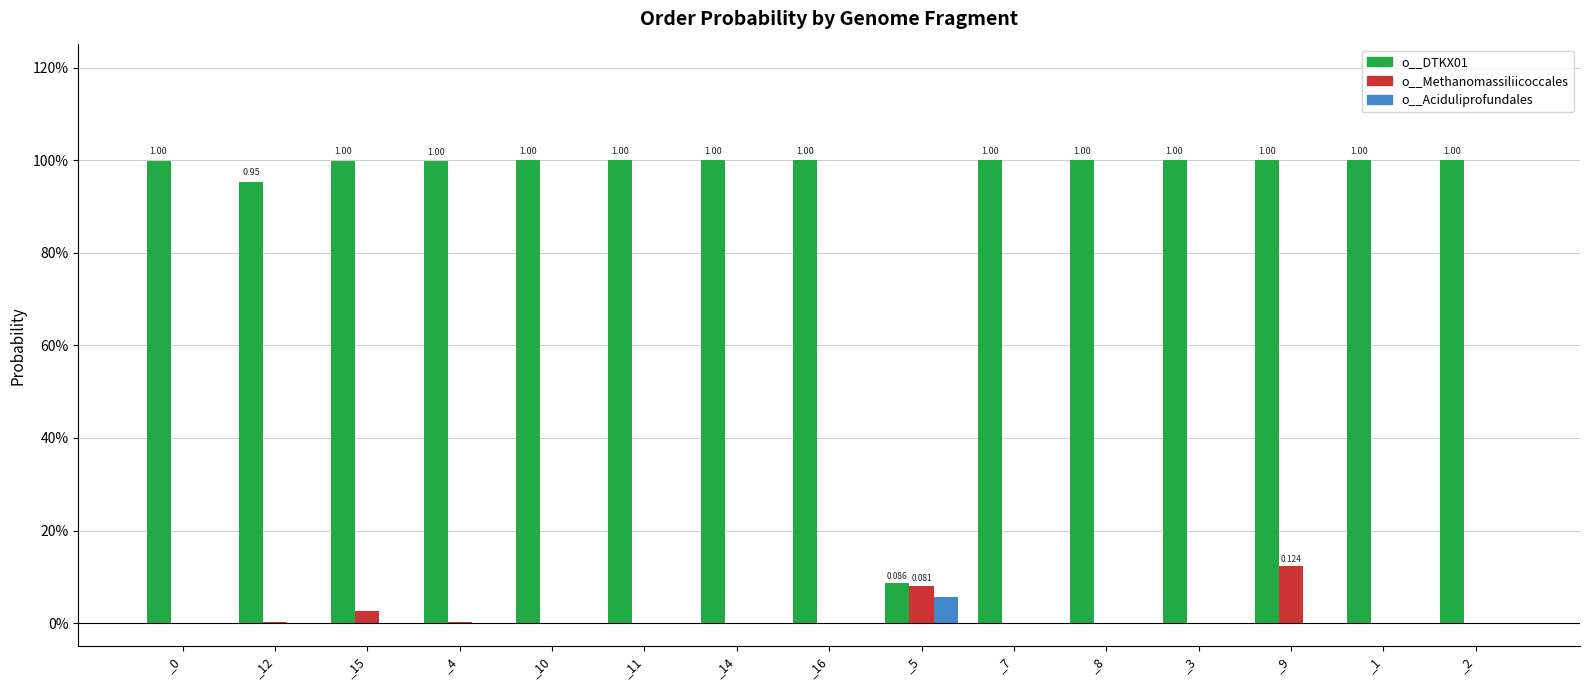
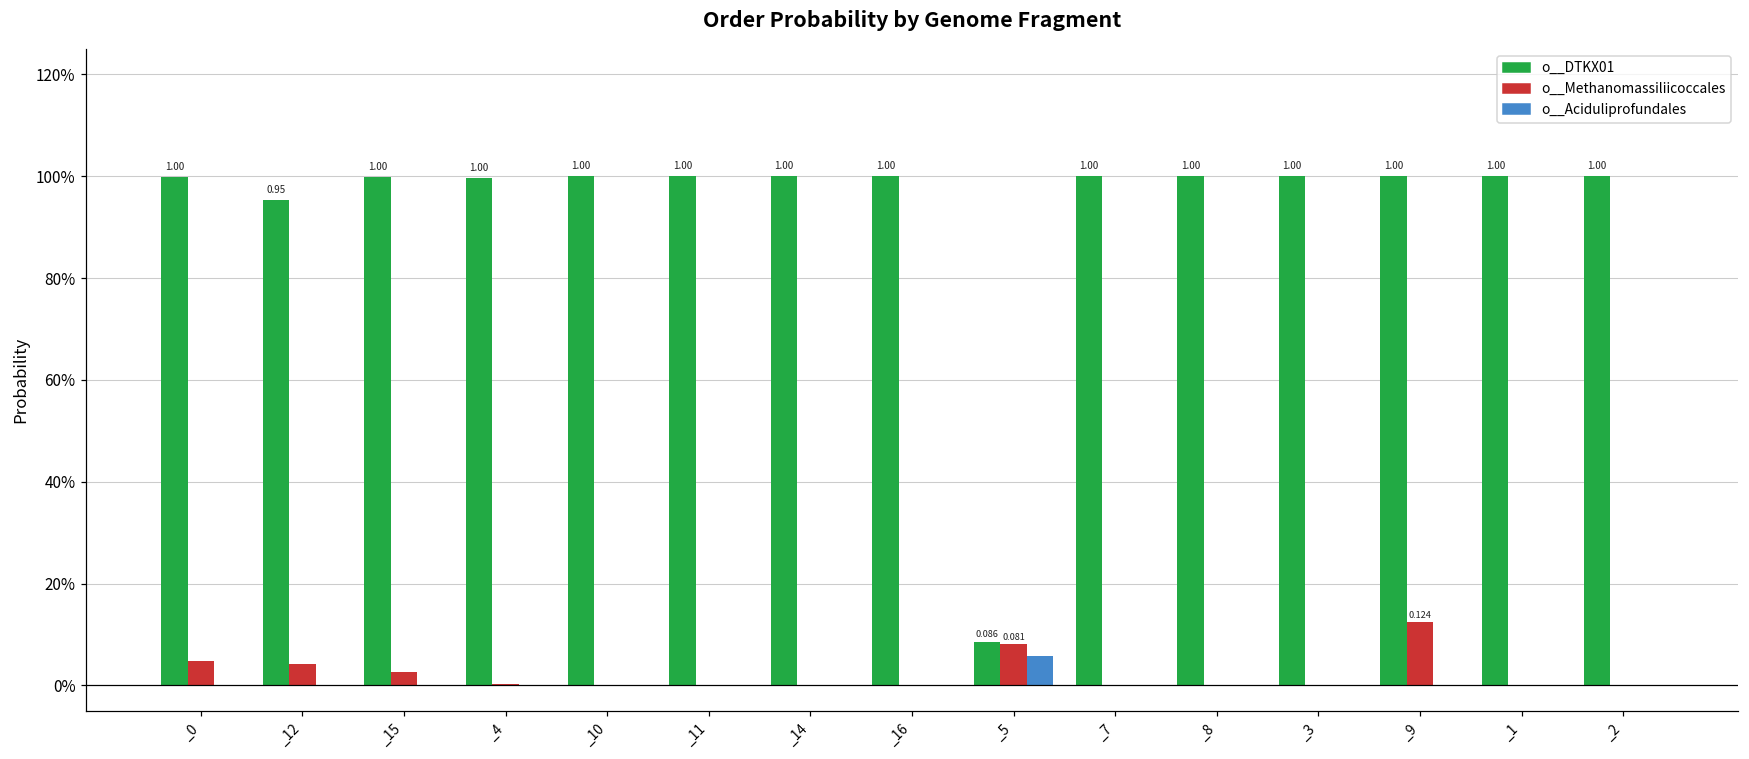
  {
    "o__DTKX01": {
      "_0": "1.00",
      "_12": "0.95",
      "_15": "1.00",
      "_4": "1.00",
      "_10": "1.00",
      "_11": "1.00",
      "_14": "1.00",
      "_16": "1.00",
      "_5": "0.086",
      "_7": "1.00",
      "_8": "1.00",
      "_3": "1.00",
      "_9": "1.00",
      "_1": "1.00",
      "_2": "1.00"
    },
    "o__Methanomassiliicoccales": {
-     "_0": "0%",
-     "_12": "0%",
+     "_0": "5%",
+     "_12": "4%",
      "_15": "3%",
      "_10": "0%",
      "_11": "0%",
      "_14": "0%",
      "_16": "0%",
      "_7": "0%",
      "_8": "0%",
      "_1": "0%",
      "_2": "0%"
    },
    "o__Aciduliprofundales": {
      "_10": "0%",
      "_11": "0%",
      "_14": "0%",
      "_16": "0%",
      "_5": "6%",
      "_7": "0%",
      "_8": "0%",
      "_1": "0%",
      "_2": "0%"
    }
  }
